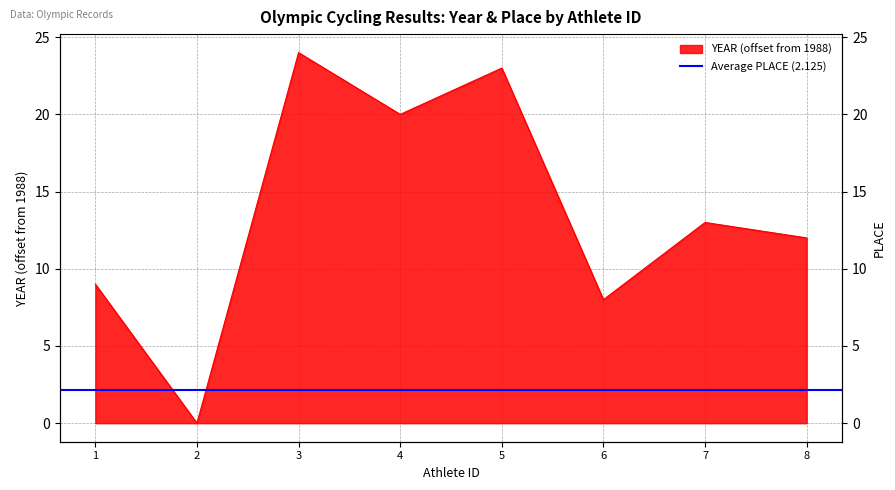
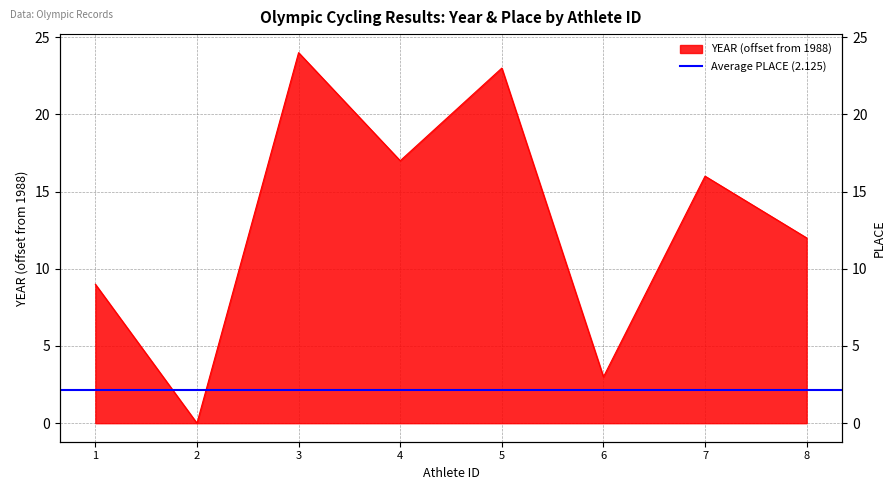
  {
    "1": 9.0,
    "2": 0.0,
    "3": 24.0,
-   "4": 20.0,
+   "4": 17.0,
    "5": 23.0,
-   "6": 8.0,
-   "7": 13.0,
+   "6": 3.0,
+   "7": 16.0,
    "8": 12.0
  }
